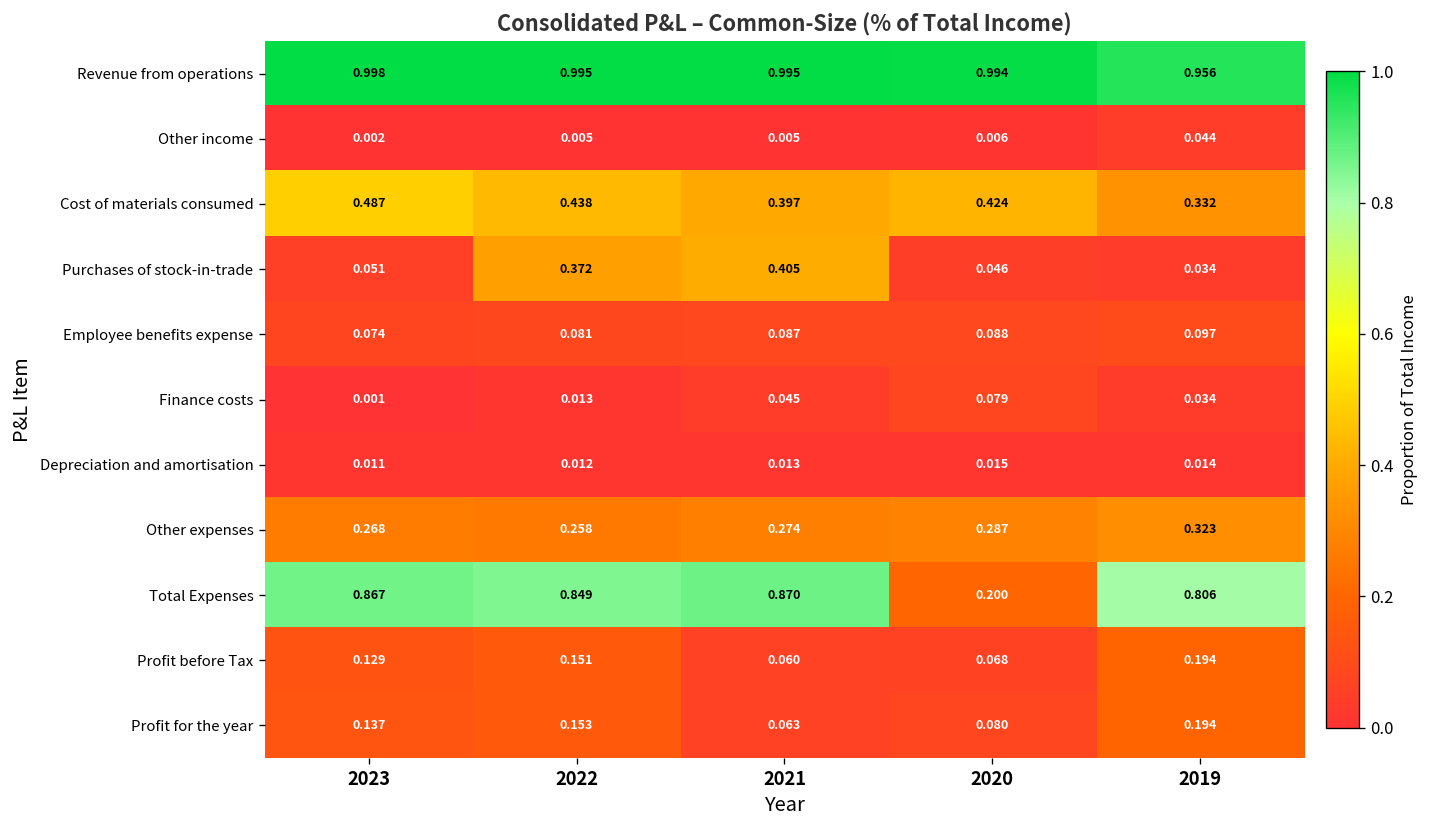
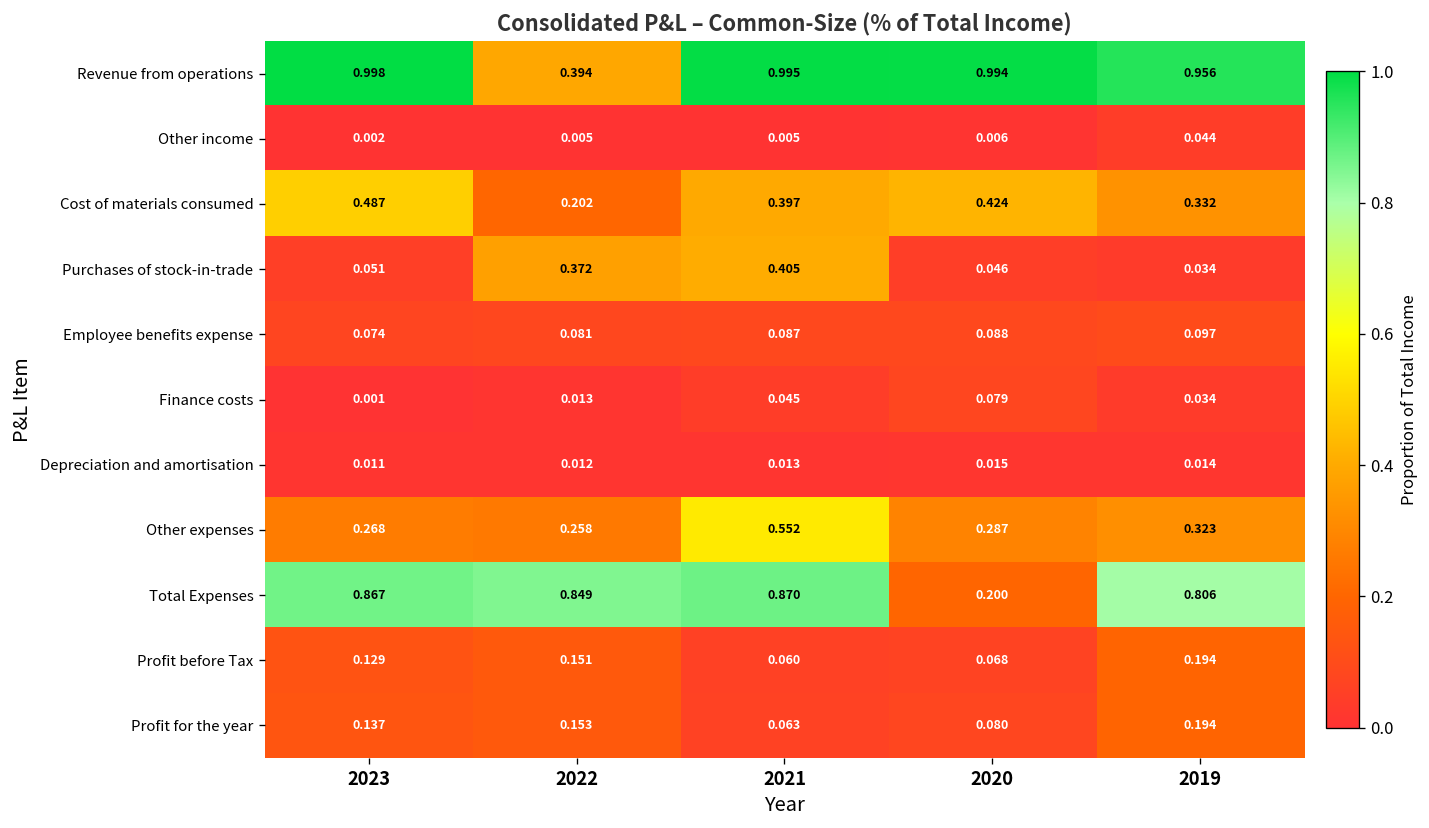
  {
    "Revenue from operations": {
      "2023": 0.998,
-     "2022": 0.995,
+     "2022": 0.394,
      "2021": 0.995,
      "2020": 0.994,
      "2019": 0.956
    },
    "Other income": {
      "2023": 0.002,
      "2022": 0.005,
      "2021": 0.005,
      "2020": 0.006,
      "2019": 0.044
    },
    "Cost of materials consumed": {
      "2023": 0.487,
-     "2022": 0.438,
+     "2022": 0.202,
      "2021": 0.397,
      "2020": 0.424,
      "2019": 0.332
    },
    "Purchases of stock-in-trade": {
      "2023": 0.051,
      "2022": 0.372,
      "2021": 0.405,
      "2020": 0.046,
      "2019": 0.034
    },
    "Employee benefits expense": {
      "2023": 0.074,
      "2022": 0.081,
      "2021": 0.087,
      "2020": 0.088,
      "2019": 0.097
    },
    "Finance costs": {
      "2023": 0.001,
      "2022": 0.013,
      "2021": 0.045,
      "2020": 0.079,
      "2019": 0.034
    },
    "Depreciation and amortisation": {
      "2023": 0.011,
      "2022": 0.012,
      "2021": 0.013,
      "2020": 0.015,
      "2019": 0.014
    },
    "Other expenses": {
      "2023": 0.268,
      "2022": 0.258,
-     "2021": 0.274,
+     "2021": 0.552,
      "2020": 0.287,
      "2019": 0.323
    },
    "Total Expenses": {
      "2023": 0.867,
      "2022": 0.849,
      "2021": 0.870,
      "2020": 0.200,
      "2019": 0.806
    },
    "Profit before Tax": {
      "2023": 0.129,
      "2022": 0.151,
      "2021": 0.060,
      "2020": 0.068,
      "2019": 0.194
    },
    "Profit for the year": {
      "2023": 0.137,
      "2022": 0.153,
      "2021": 0.063,
      "2020": 0.080,
      "2019": 0.194
    }
  }
